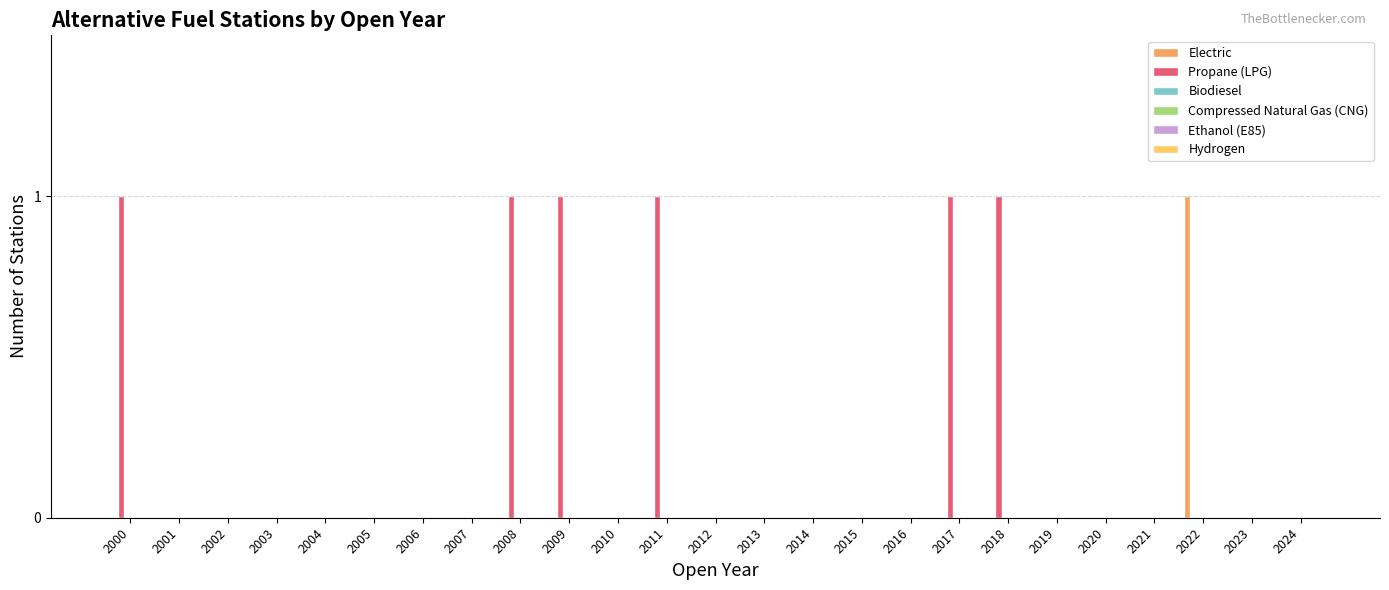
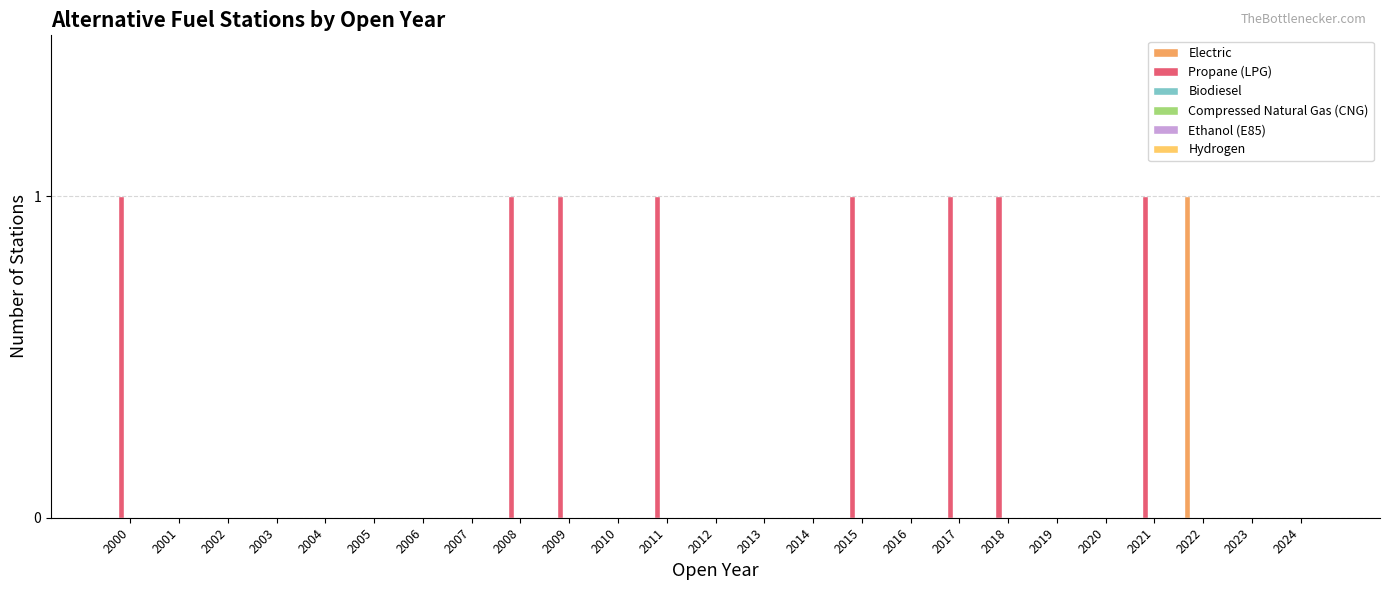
  {
    "Propane (LPG)": {
      "2000": 1,
      "2001": 0,
      "2002": 0,
      "2003": 0,
      "2004": 0,
      "2005": 0,
      "2006": 0,
      "2007": 0,
      "2008": 1,
      "2009": 1,
      "2010": 0,
      "2011": 1,
      "2012": 0,
      "2013": 0,
      "2014": 0,
-     "2015": 0,
+     "2015": 1,
      "2016": 0,
      "2017": 1,
      "2018": 1,
      "2019": 0,
      "2020": 0,
-     "2021": 0,
+     "2021": 1,
      "2022": 0,
      "2023": 0,
      "2024": 0
    },
    "Biodiesel": {
      "2000": 0,
      "2001": 0,
      "2002": 0,
      "2003": 0,
      "2004": 0,
      "2005": 0,
      "2006": 0,
      "2007": 0,
      "2008": 0,
      "2009": 0,
      "2010": 0,
      "2011": 0,
      "2012": 0,
      "2013": 0,
      "2014": 0,
      "2015": 0,
      "2016": 0,
      "2017": 0,
      "2018": 0,
      "2019": 0,
      "2020": 0,
      "2021": 0,
      "2022": 0,
      "2023": 0,
      "2024": 0
    },
    "Compressed Natural Gas (CNG)": {
      "2000": 0,
      "2001": 0,
      "2002": 0,
      "2003": 0,
      "2004": 0,
      "2005": 0,
      "2006": 0,
      "2007": 0,
      "2008": 0,
      "2009": 0,
      "2010": 0,
      "2011": 0,
      "2012": 0,
      "2013": 0,
      "2014": 0,
      "2015": 0,
      "2016": 0,
      "2017": 0,
      "2018": 0,
      "2019": 0,
      "2020": 0,
      "2021": 0,
      "2022": 0,
      "2023": 0,
      "2024": 0
    },
    "Ethanol (E85)": {
      "2000": 0,
      "2001": 0,
      "2002": 0,
      "2003": 0,
      "2004": 0,
      "2005": 0,
      "2006": 0,
      "2007": 0,
      "2008": 0,
      "2009": 0,
      "2010": 0,
      "2011": 0,
      "2012": 0,
      "2013": 0,
      "2014": 0,
      "2015": 0,
      "2016": 0,
      "2017": 0,
      "2018": 0,
      "2019": 0,
      "2020": 0,
      "2021": 0,
      "2022": 0,
      "2023": 0,
      "2024": 0
    }
  }
